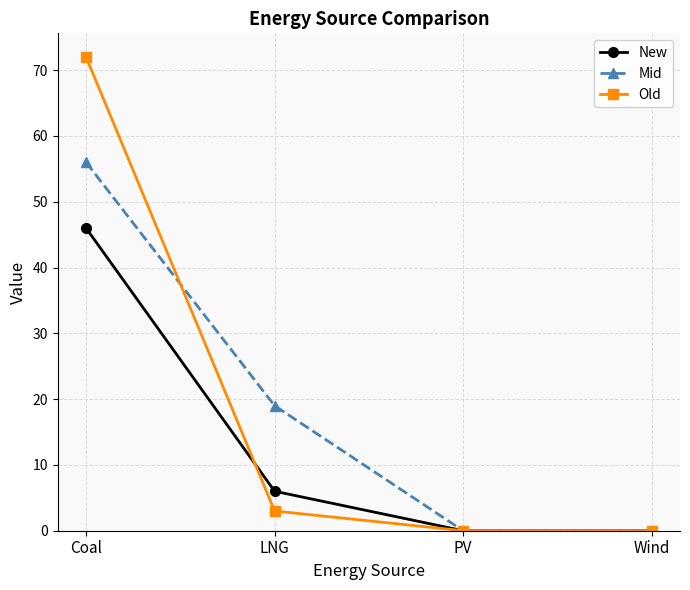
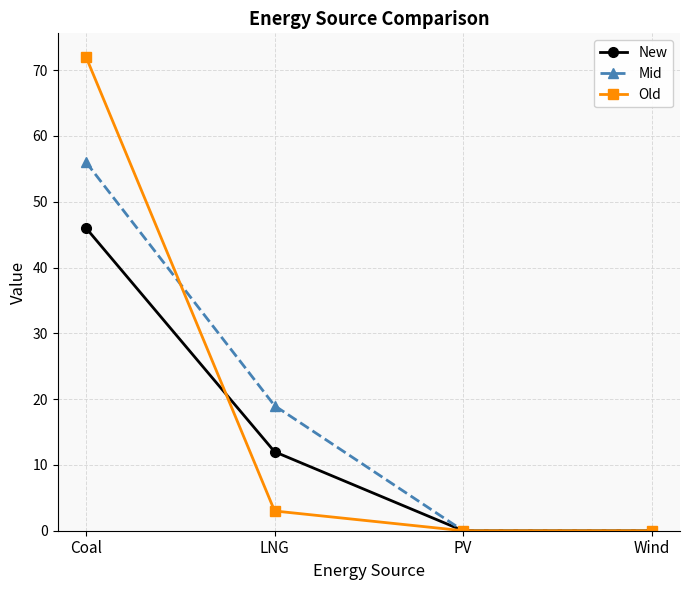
  {
    "New": {
      "Coal": 46,
-     "LNG": 6
+     "LNG": 12
    },
    "Mid": {
      "Coal": 56,
      "LNG": 19
    },
    "Old": {
      "Coal": 72,
      "LNG": 3
    }
  }
